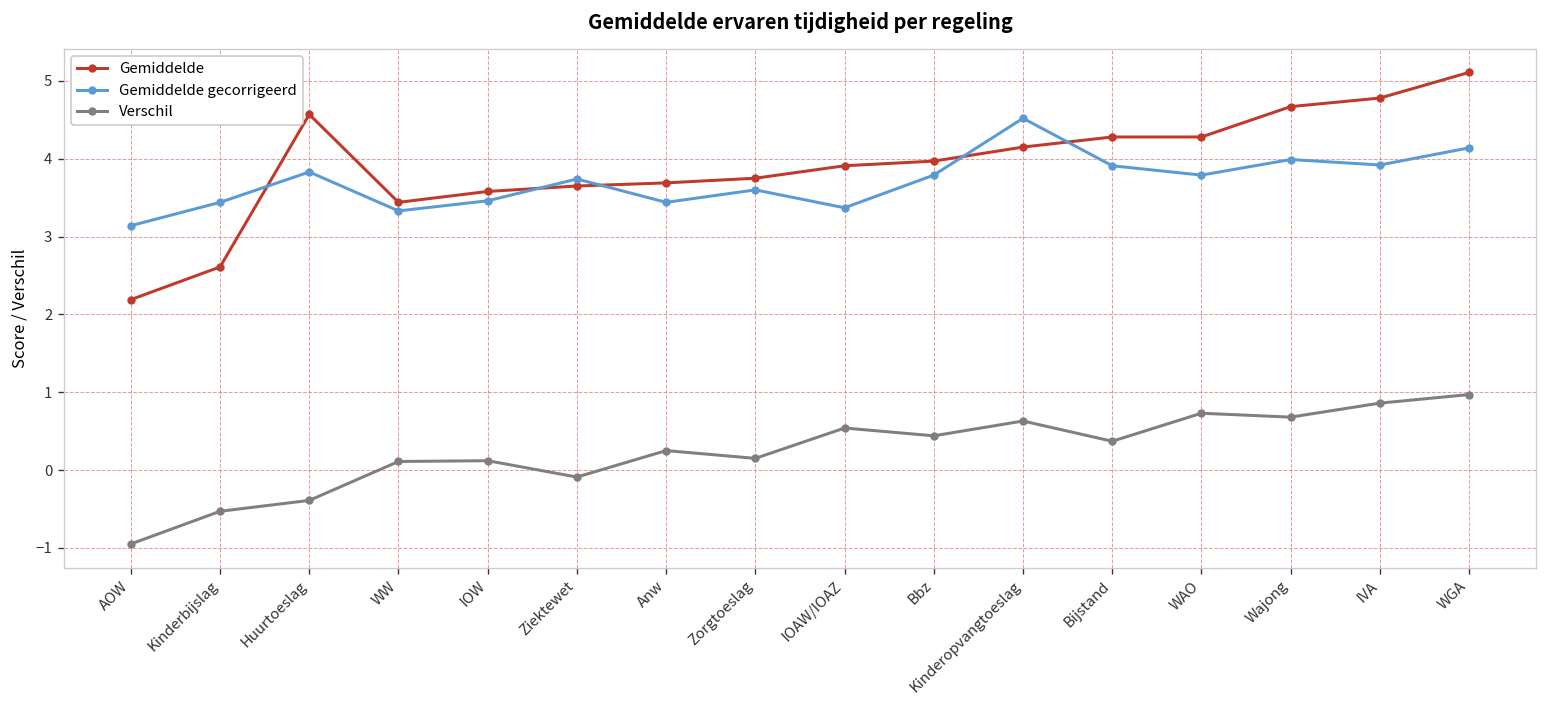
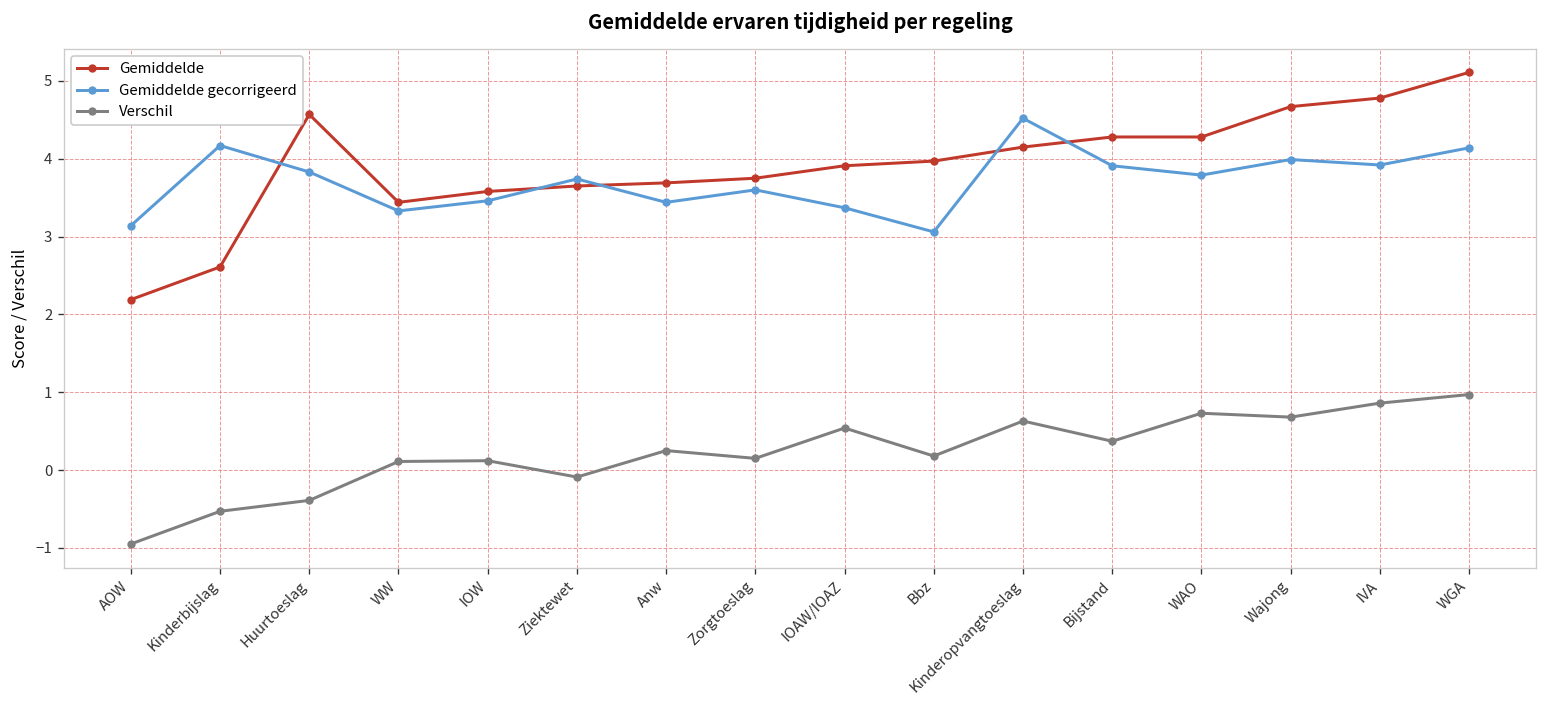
  {
    "Gemiddelde": {
      "AOW": 2.2,
      "Kinderbijslag": 2.6,
      "Huurtoeslag": 4.6,
      "WW": 3.4,
      "IOW": 3.6,
      "Ziektewet": 3.7,
      "Anw": 3.7,
      "Zorgtoeslag": 3.8,
      "IOAW/IOAZ": 3.9,
      "Bbz": 4.0,
      "Kinderopvangtoeslag": 4.2,
      "Bijstand": 4.3,
      "WAO": 4.3,
      "Wajong": 4.7,
      "IVA": 4.8,
      "WGA": 5.1
    },
    "Gemiddelde gecorrigeerd": {
      "AOW": 3.1,
-     "Kinderbijslag": 3.4,
+     "Kinderbijslag": 4.2,
      "Huurtoeslag": 3.8,
      "WW": 3.3,
      "IOW": 3.5,
      "Ziektewet": 3.7,
      "Anw": 3.4,
      "Zorgtoeslag": 3.6,
      "IOAW/IOAZ": 3.4,
-     "Bbz": 3.8,
+     "Bbz": 3.1,
      "Kinderopvangtoeslag": 4.5,
      "Bijstand": 3.9,
      "WAO": 3.8,
      "Wajong": 4.0,
      "IVA": 3.9,
      "WGA": 4.1
    },
    "Verschil": {
      "AOW": -1.0,
      "Kinderbijslag": -0.5,
      "Huurtoeslag": -0.4,
      "WW": 0.1,
      "IOW": 0.1,
      "Ziektewet": -0.1,
      "Anw": 0.3,
      "Zorgtoeslag": 0.2,
      "IOAW/IOAZ": 0.5,
-     "Bbz": 0.4,
+     "Bbz": 0.2,
      "Kinderopvangtoeslag": 0.6,
      "Bijstand": 0.4,
      "WAO": 0.7,
      "Wajong": 0.7,
      "IVA": 0.9,
      "WGA": 1.0
    }
  }
